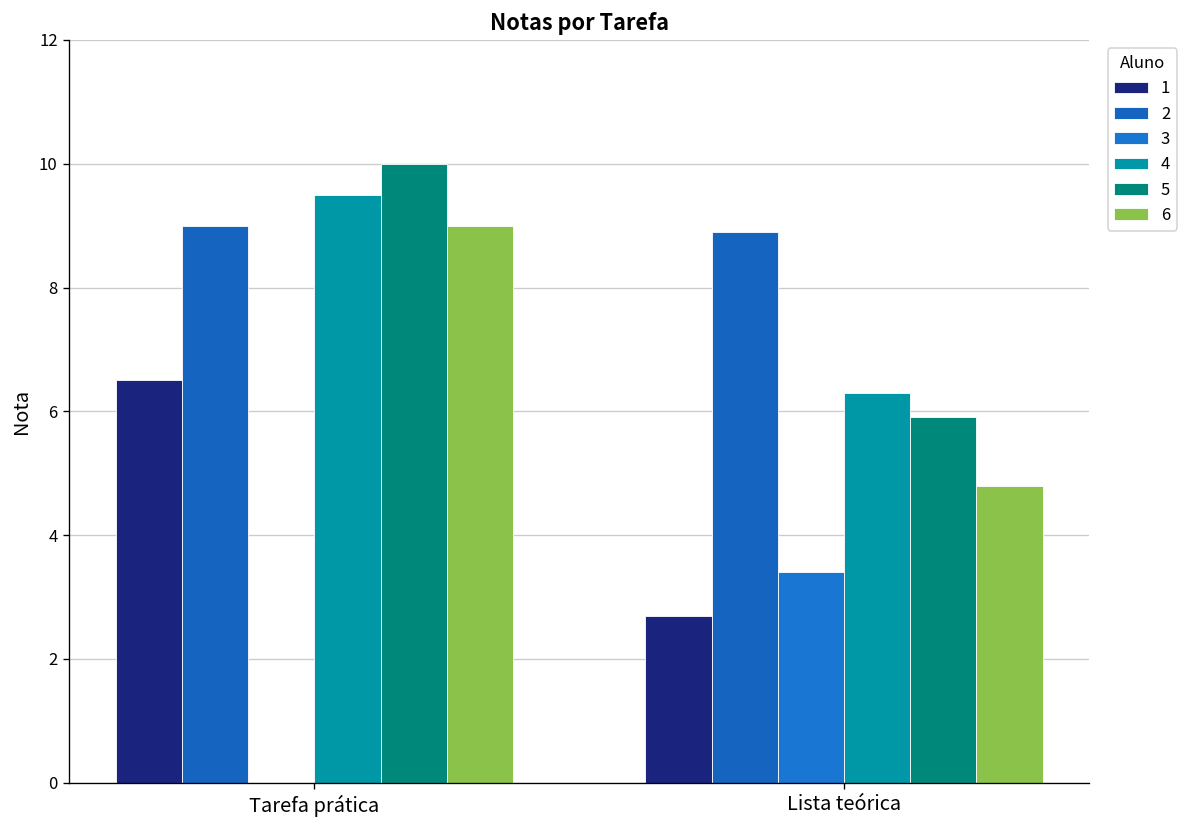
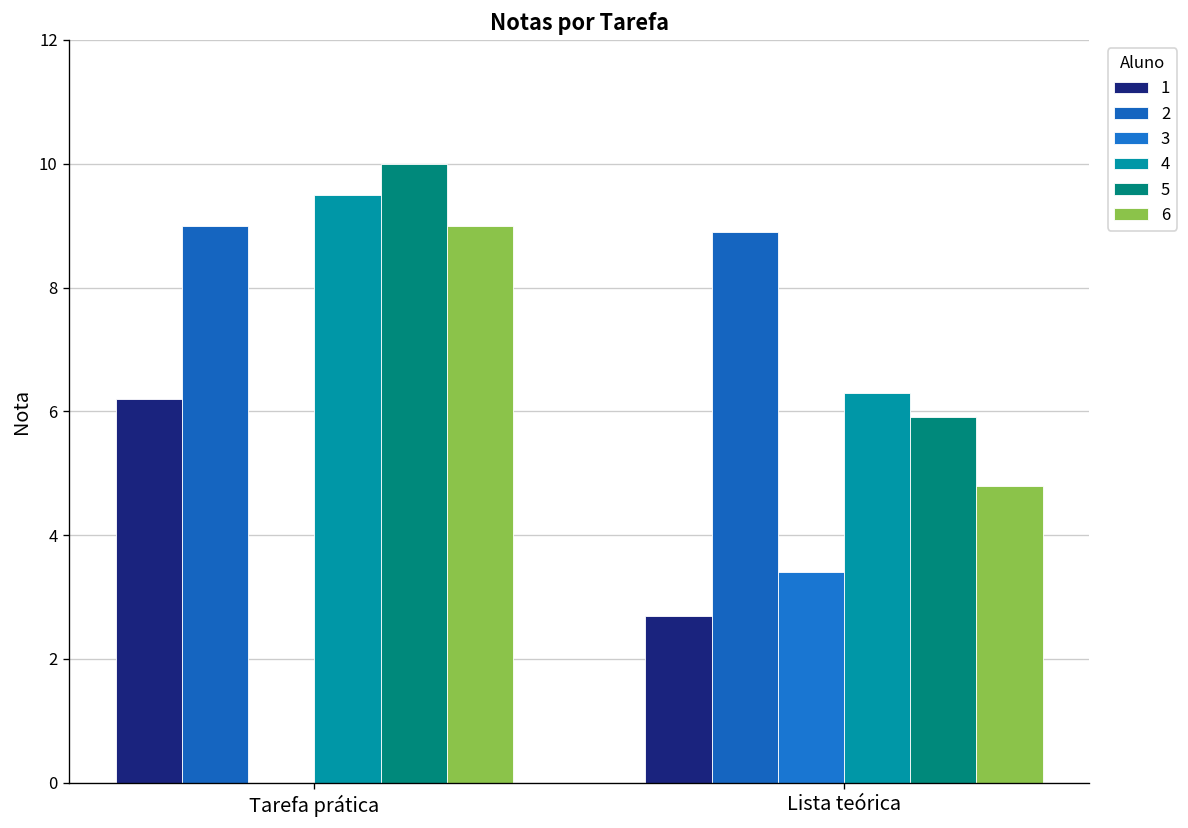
  {
    "1": {
-     "Tarefa prática": 6.5,
+     "Tarefa prática": 6.2,
      "Lista teórica": 2.7
    },
    "6": {
      "Tarefa prática": 9.0,
      "Lista teórica": 4.8
    }
  }
